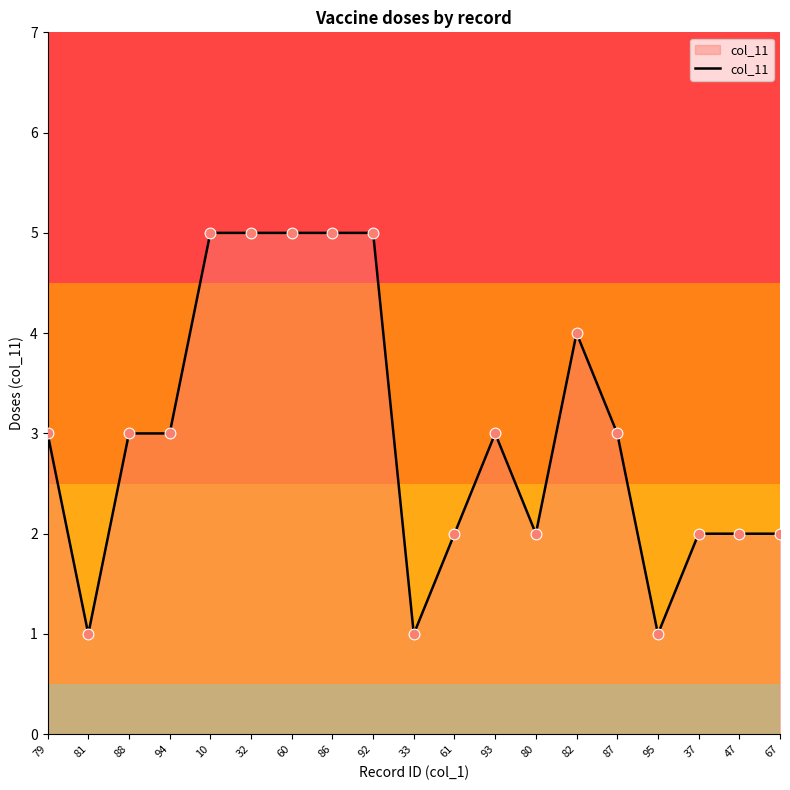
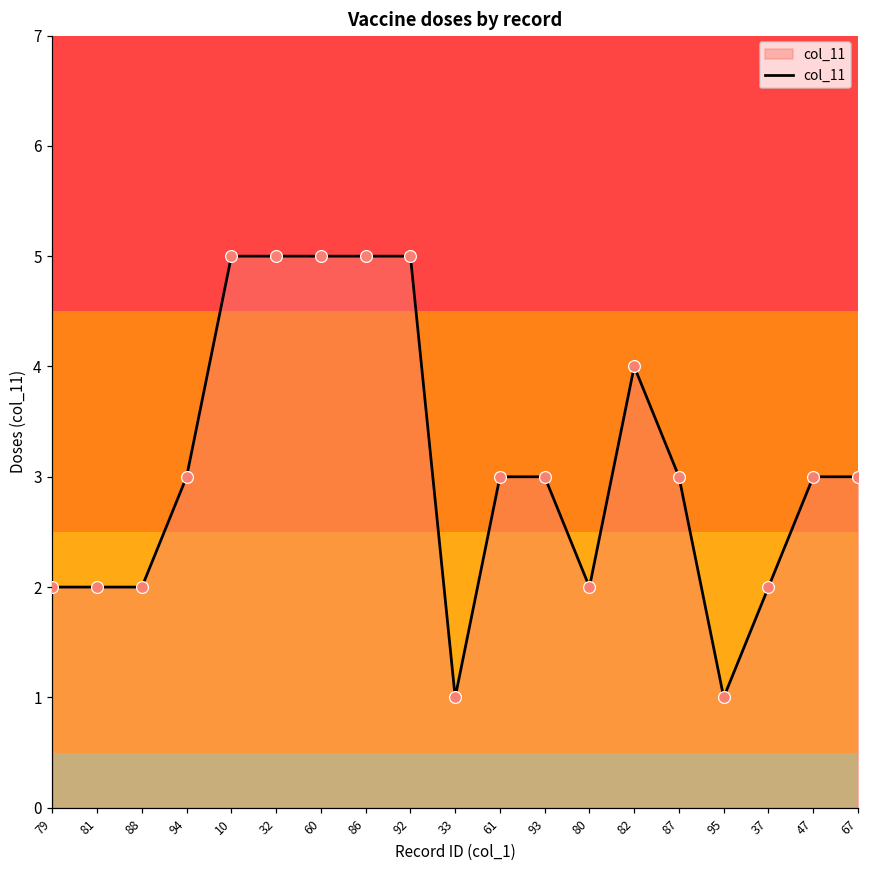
  {
-   "79": 3,
-   "81": 1,
-   "88": 3,
+   "79": 2,
+   "81": 2,
+   "88": 2,
    "94": 3,
    "10": 5,
    "32": 5,
    "60": 5,
    "86": 5,
    "92": 5,
    "33": 1,
-   "61": 2,
+   "61": 3,
    "93": 3,
    "80": 2,
    "82": 4,
    "87": 3,
    "95": 1,
    "37": 2,
-   "47": 2,
-   "67": 2
+   "47": 3,
+   "67": 3
  }
